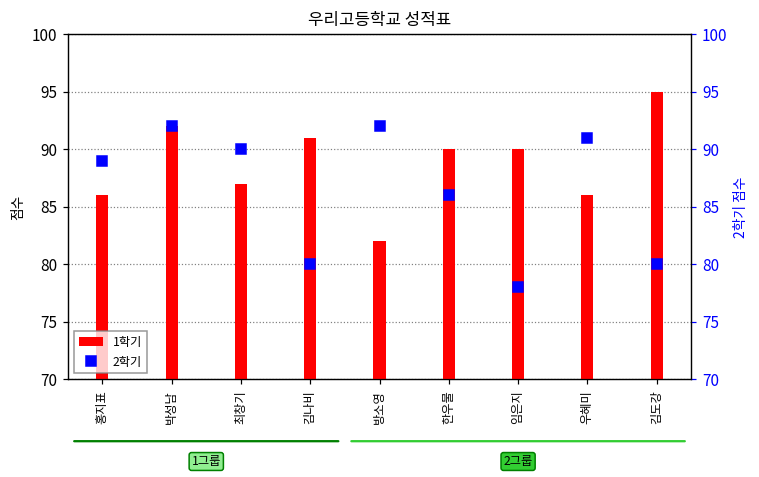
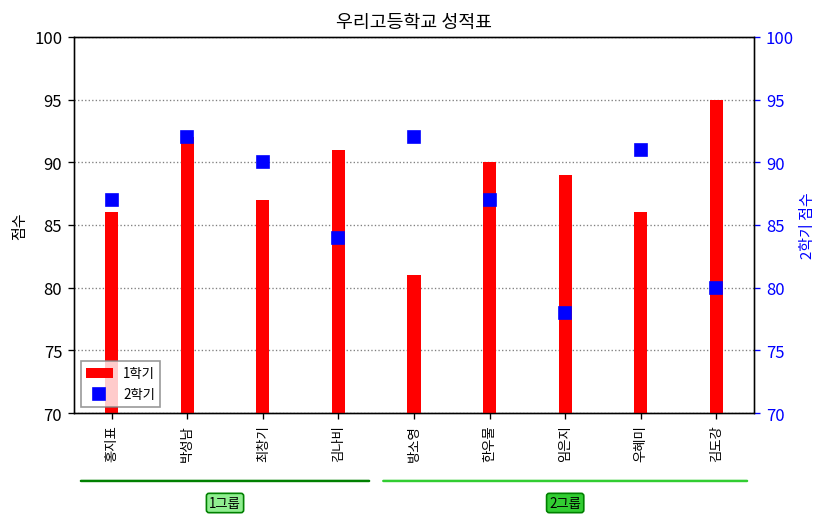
  {
    "1학기": {
      "홍지표": 86,
      "박성남": 92,
      "최창기": 87,
      "김나비": 91,
-     "방소영": 82,
+     "방소영": 81,
      "한우물": 90,
-     "임은지": 90,
+     "임은지": 89,
      "우혜미": 86,
      "김도강": 95
    },
    "2학기": {
-     "홍지표": 89,
+     "홍지표": 87,
      "박성남": 92,
      "최창기": 90,
-     "김나비": 80,
+     "김나비": 84,
      "방소영": 92,
-     "한우물": 86,
+     "한우물": 87,
      "임은지": 78,
      "우혜미": 91,
      "김도강": 80
    }
  }
